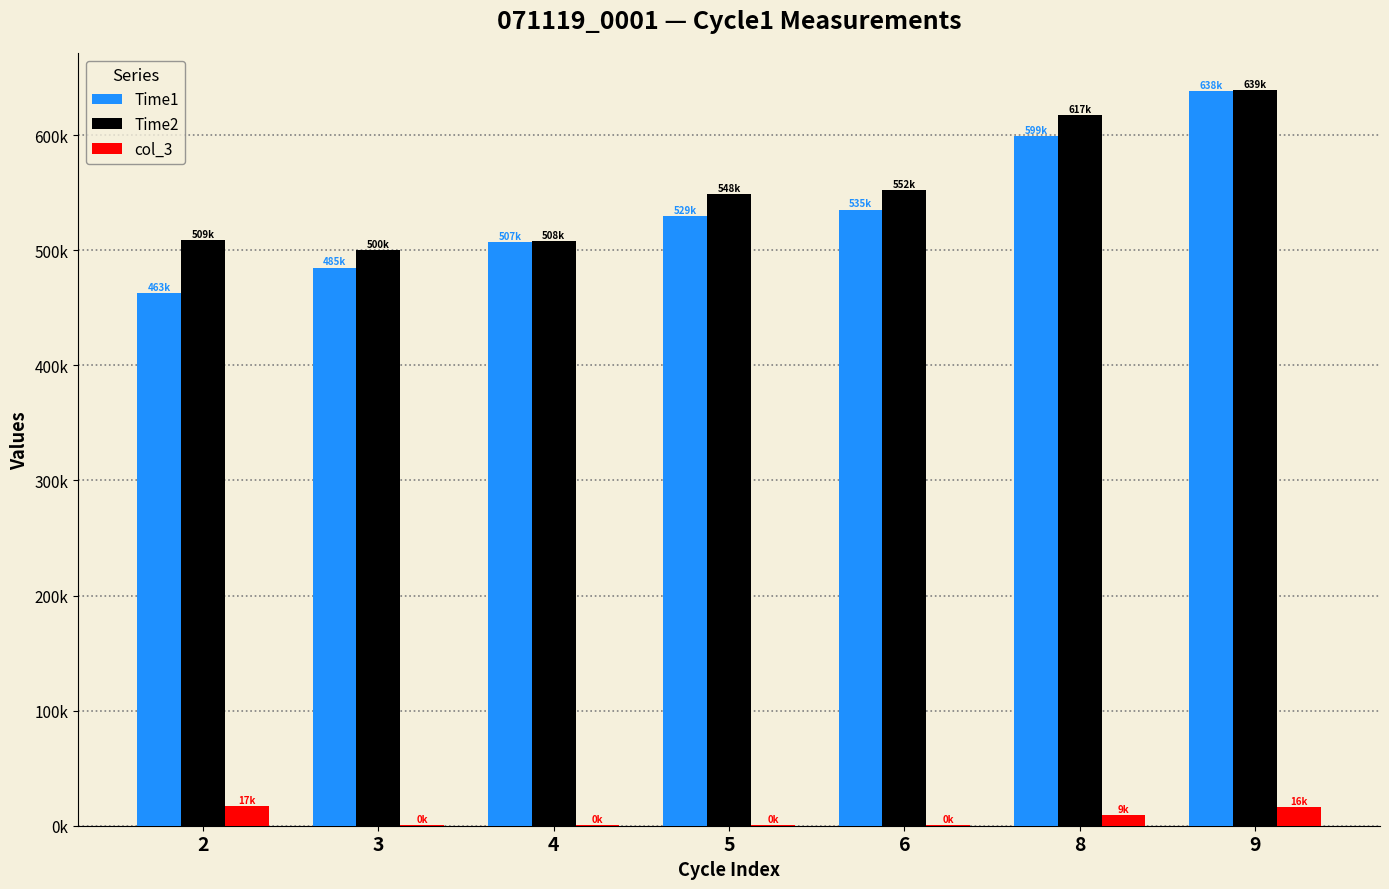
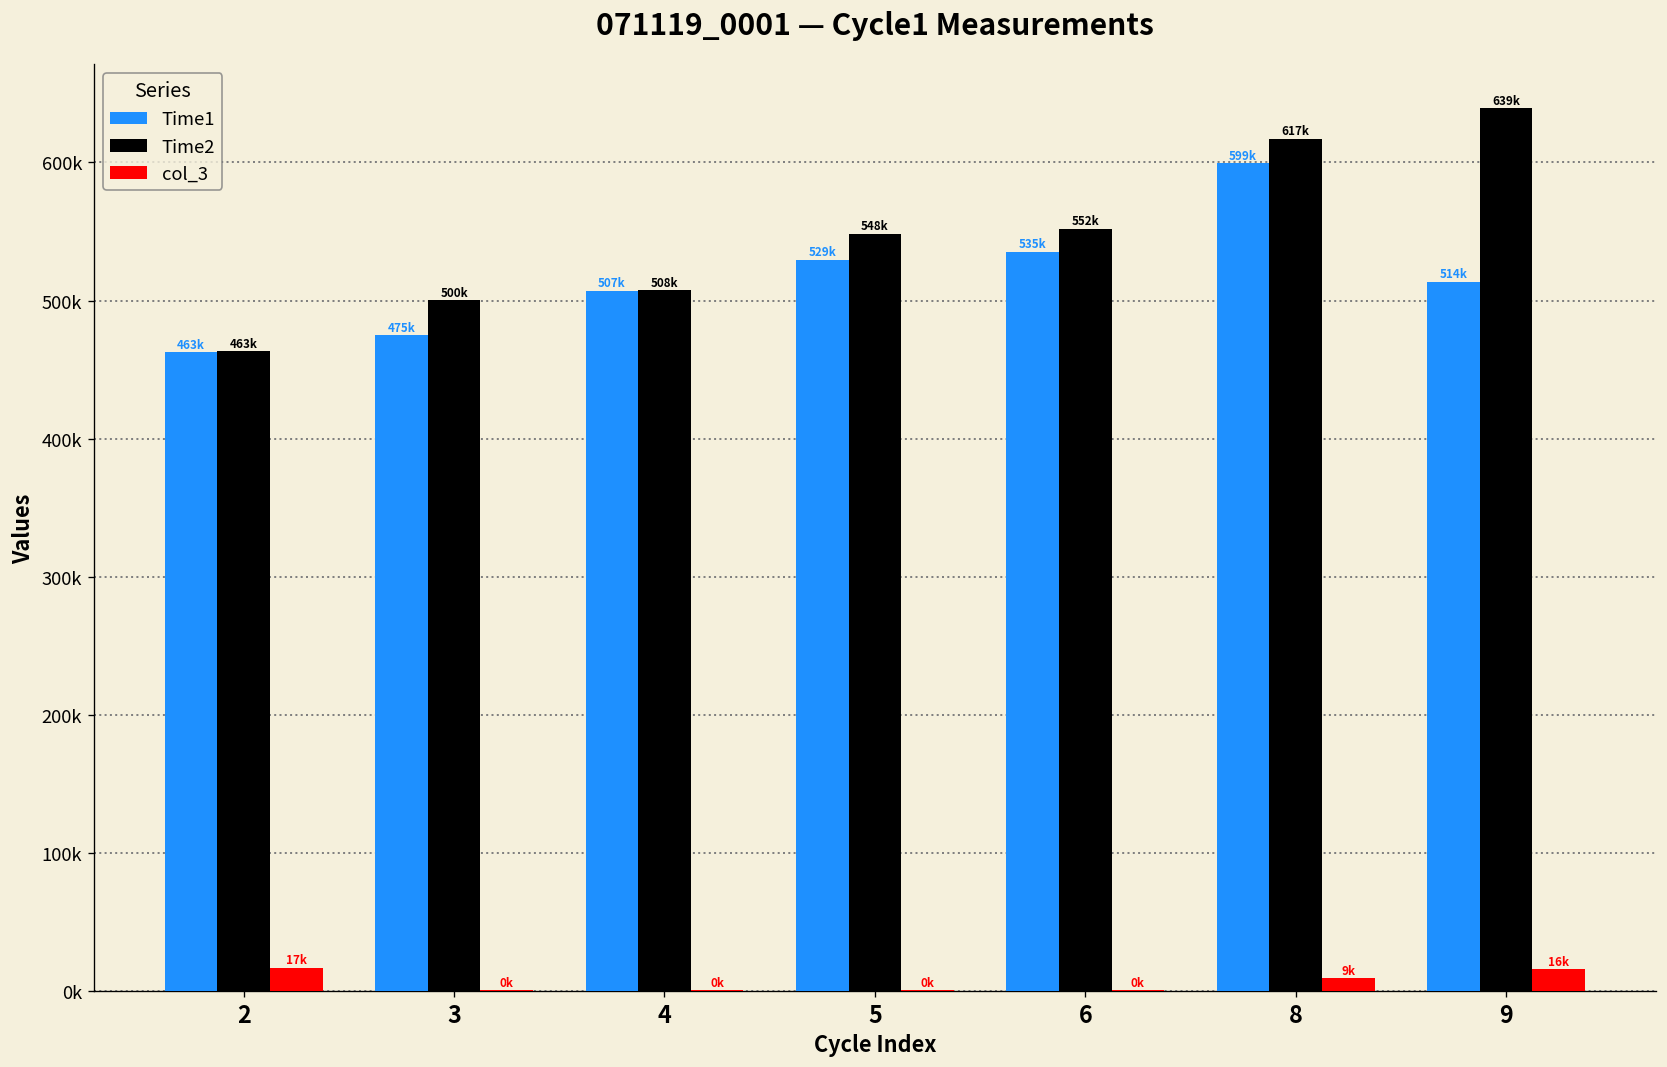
  {
    "Time1": {
      "2": "463k",
-     "3": "485k",
+     "3": "475k",
      "4": "507k",
      "5": "529k",
      "6": "535k",
      "8": "599k",
-     "9": "638k"
+     "9": "514k"
    },
    "Time2": {
-     "2": "509k",
+     "2": "463k",
      "3": "500k",
      "4": "508k",
      "5": "548k",
      "6": "552k",
      "8": "617k",
      "9": "639k"
    },
    "col_3": {
      "2": "17k",
      "8": "9k",
      "9": "16k"
    }
  }
